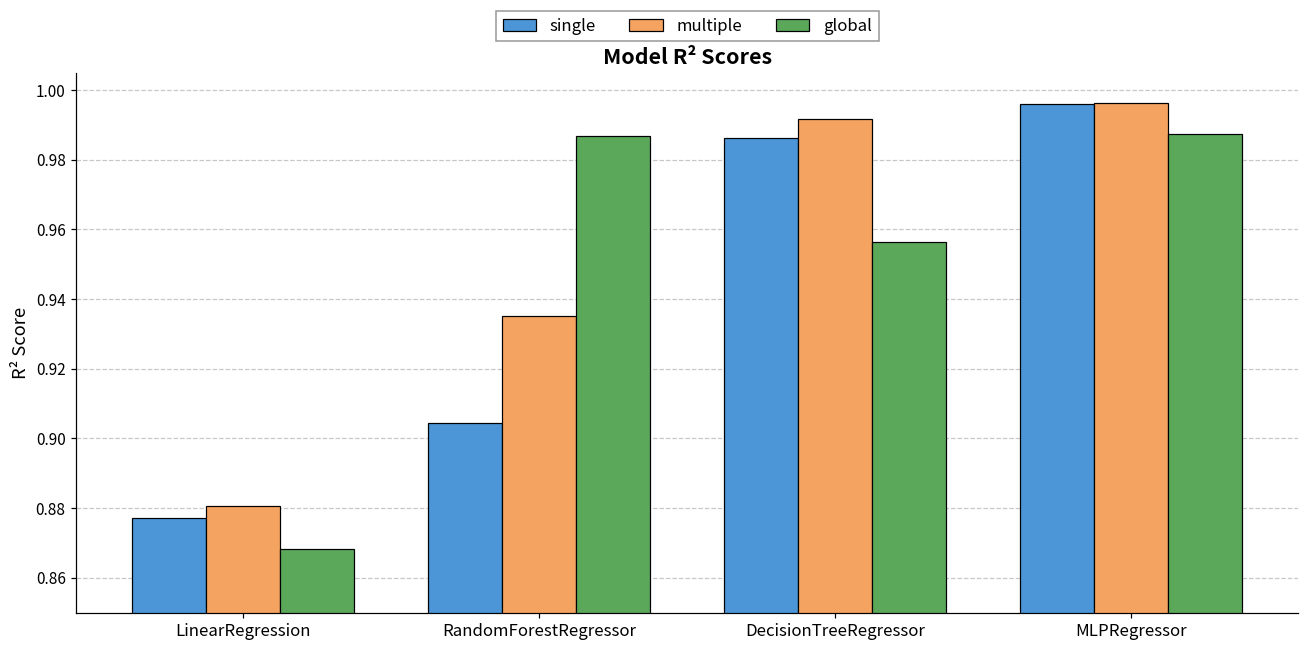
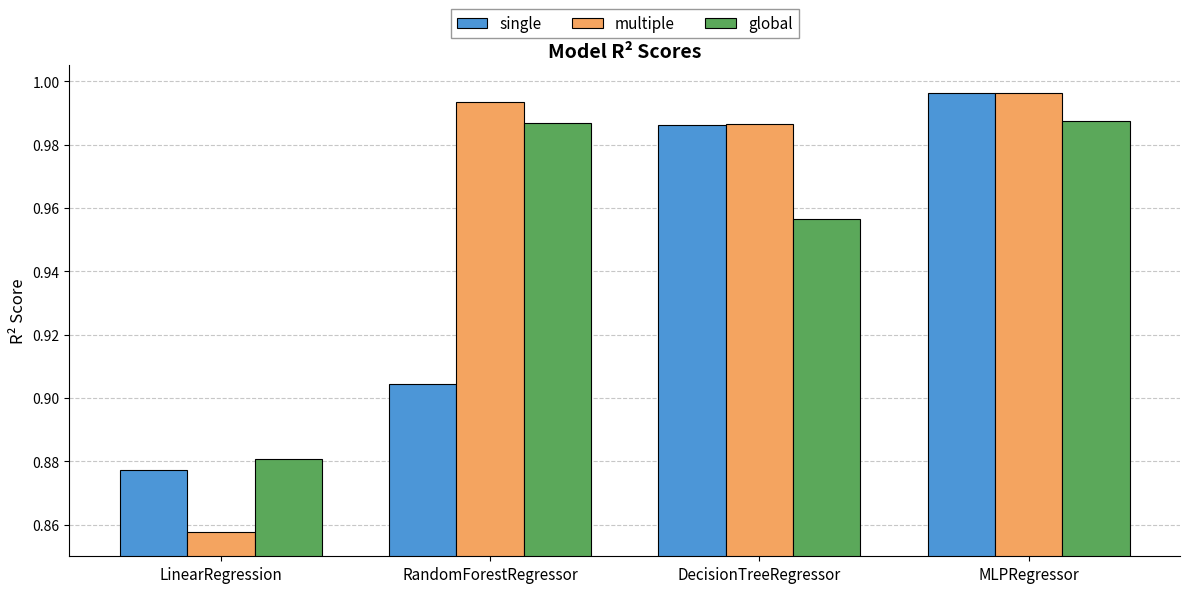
  {
    "single": {
      "LinearRegression": 0.877,
      "RandomForestRegressor": 0.904,
      "DecisionTreeRegressor": 0.986,
      "MLPRegressor": 0.996
    },
    "multiple": {
-     "LinearRegression": 0.881,
-     "RandomForestRegressor": 0.935,
-     "DecisionTreeRegressor": 0.992,
+     "LinearRegression": 0.858,
+     "RandomForestRegressor": 0.993,
+     "DecisionTreeRegressor": 0.987,
      "MLPRegressor": 0.996
    },
    "global": {
-     "LinearRegression": 0.868,
+     "LinearRegression": 0.881,
      "RandomForestRegressor": 0.987,
      "DecisionTreeRegressor": 0.956,
      "MLPRegressor": 0.987
    }
  }
